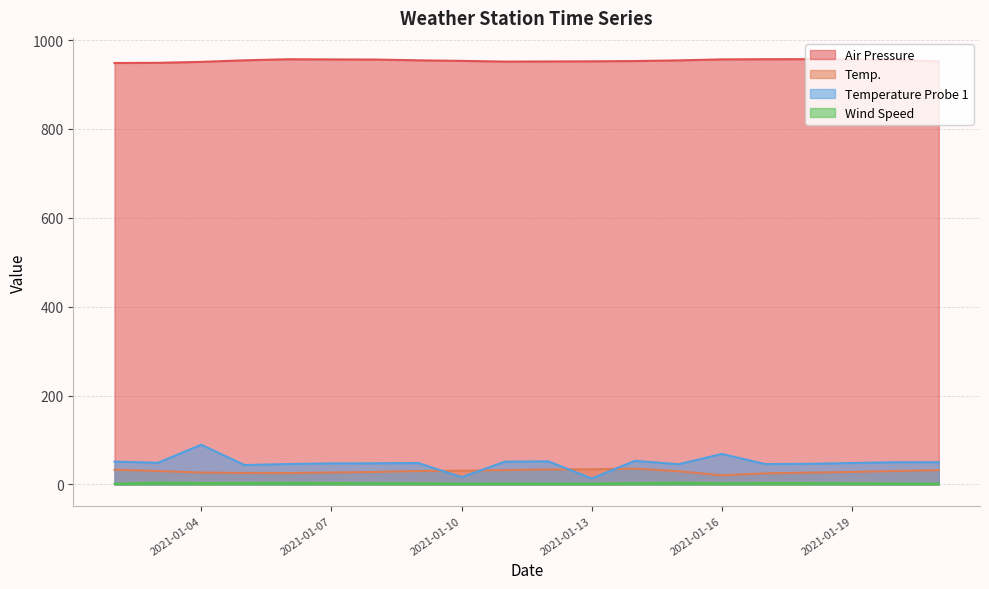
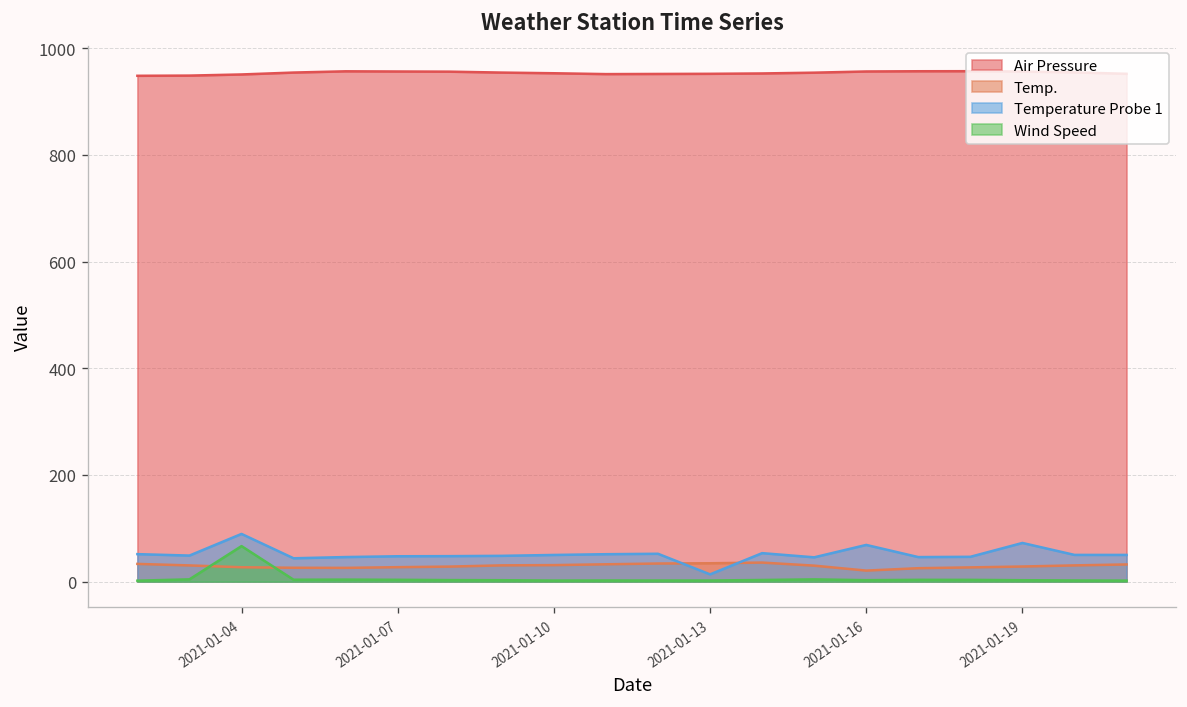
  {
    "Temperature Probe 1": {
      "2021-01-04": 90,
      "2021-01-07": 50,
-     "2021-01-10": 20,
+     "2021-01-10": 50,
      "2021-01-13": 10,
      "2021-01-16": 70,
-     "2021-01-19": 50
+     "2021-01-19": 70
    },
    "Wind Speed": {
-     "2021-01-04": 0,
+     "2021-01-04": 70,
      "2021-01-07": 0,
      "2021-01-10": 0,
      "2021-01-13": 0,
      "2021-01-16": 0,
      "2021-01-19": 0
    }
  }
